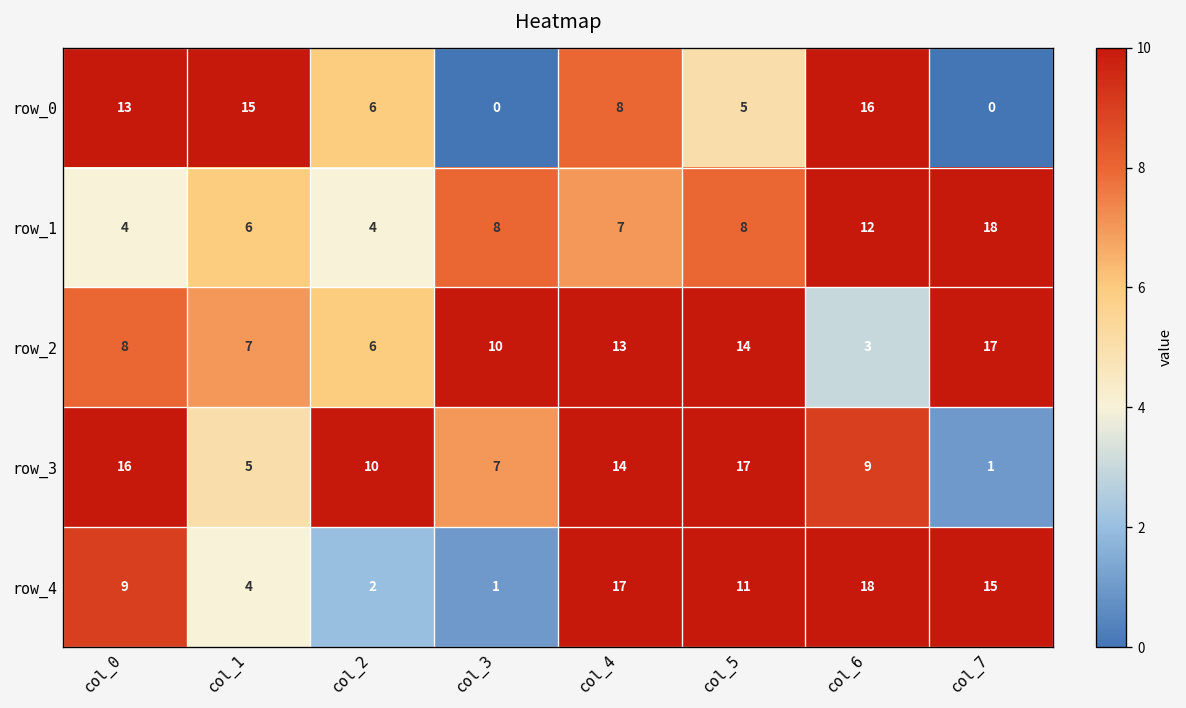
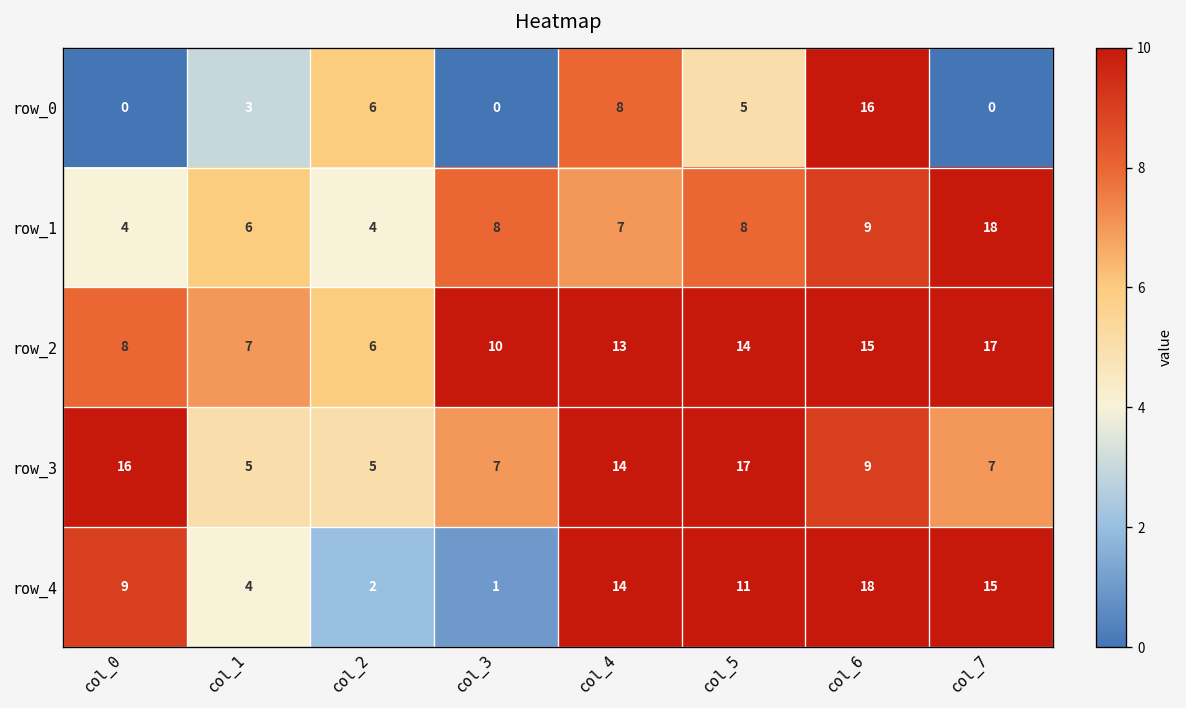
  {
    "row_0": {
-     "col_0": 13,
-     "col_1": 15,
+     "col_0": 0,
+     "col_1": 3,
      "col_2": 6,
      "col_3": 0,
      "col_4": 8,
      "col_5": 5,
      "col_6": 16,
      "col_7": 0
    },
    "row_1": {
      "col_0": 4,
      "col_1": 6,
      "col_2": 4,
      "col_3": 8,
      "col_4": 7,
      "col_5": 8,
-     "col_6": 12,
+     "col_6": 9,
      "col_7": 18
    },
    "row_2": {
      "col_0": 8,
      "col_1": 7,
      "col_2": 6,
      "col_3": 10,
      "col_4": 13,
      "col_5": 14,
-     "col_6": 3,
+     "col_6": 15,
      "col_7": 17
    },
    "row_3": {
      "col_0": 16,
      "col_1": 5,
-     "col_2": 10,
+     "col_2": 5,
      "col_3": 7,
      "col_4": 14,
      "col_5": 17,
      "col_6": 9,
-     "col_7": 1
+     "col_7": 7
    },
    "row_4": {
      "col_0": 9,
      "col_1": 4,
      "col_2": 2,
      "col_3": 1,
-     "col_4": 17,
+     "col_4": 14,
      "col_5": 11,
      "col_6": 18,
      "col_7": 15
    }
  }
